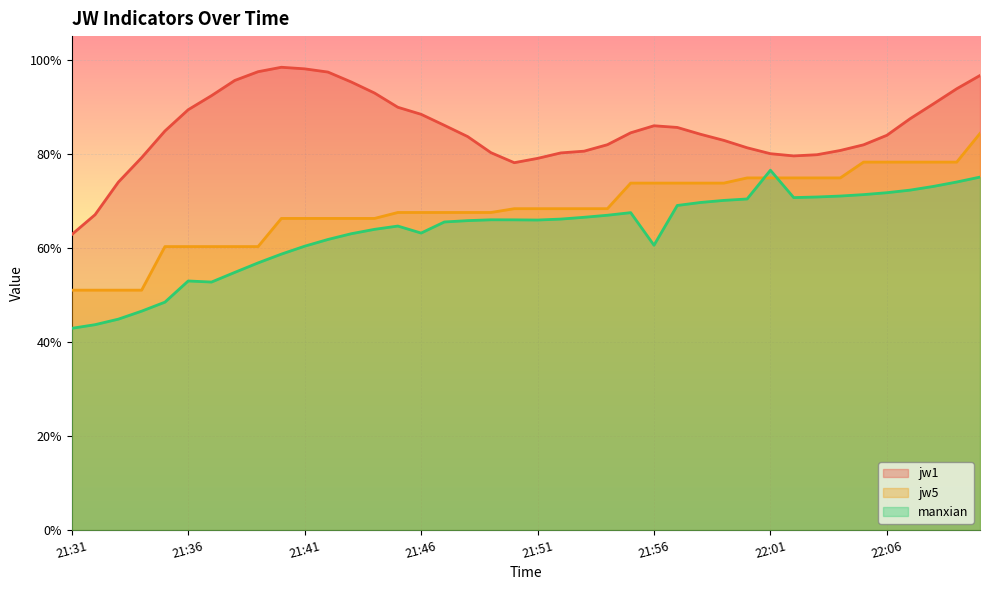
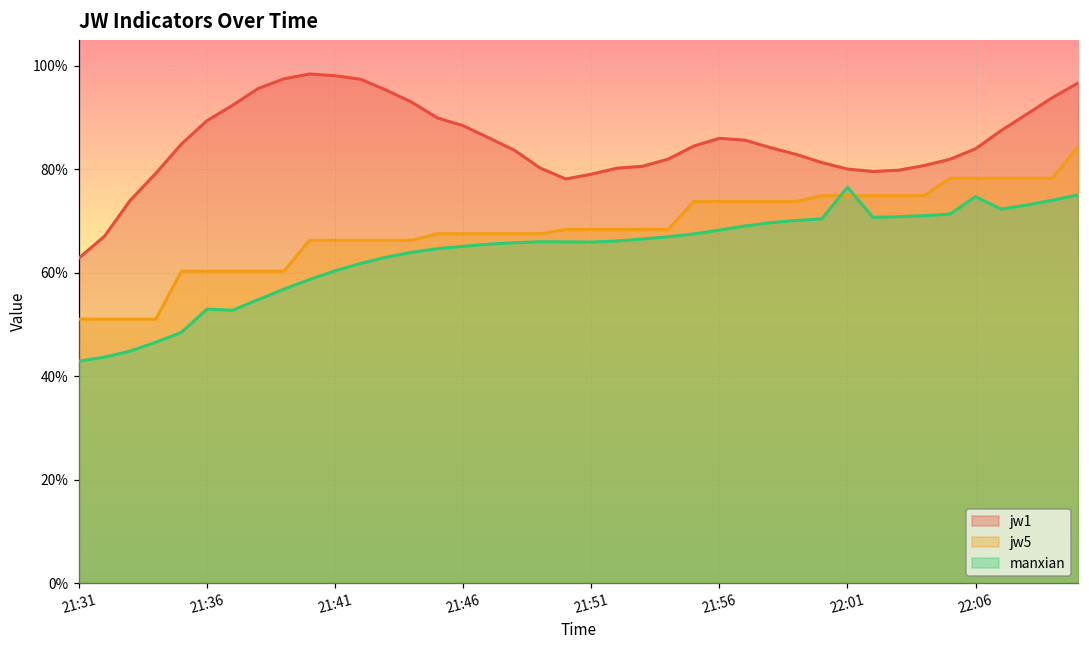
  {
    "manxian": {
      "21:31": "43%",
      "21:36": "53%",
      "21:41": "60%",
-     "21:46": "63%",
+     "21:46": "65%",
      "21:51": "66%",
-     "21:56": "61%",
+     "21:56": "68%",
      "22:01": "76%",
-     "22:06": "72%"
+     "22:06": "75%"
    }
  }
